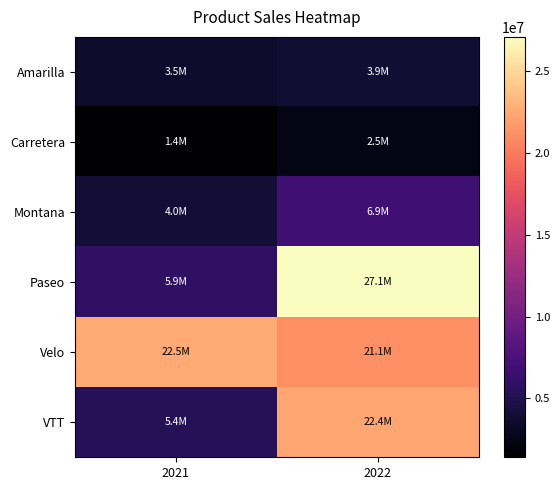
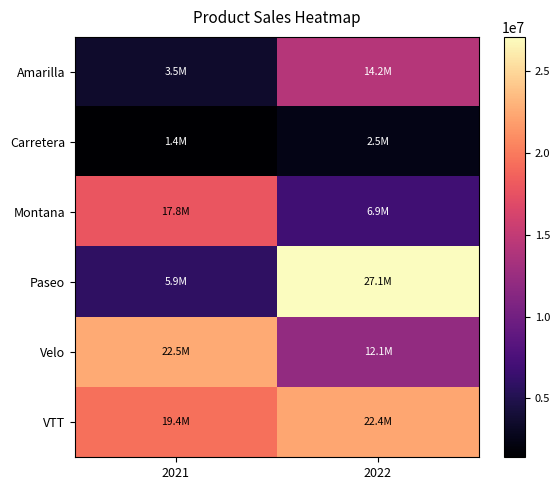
  {
    "Amarilla": {
      "2021": "3.5M",
-     "2022": "3.9M"
+     "2022": "14.2M"
    },
    "Carretera": {
      "2021": "1.4M",
      "2022": "2.5M"
    },
    "Montana": {
-     "2021": "4.0M",
+     "2021": "17.8M",
      "2022": "6.9M"
    },
    "Paseo": {
      "2021": "5.9M",
      "2022": "27.1M"
    },
    "Velo": {
      "2021": "22.5M",
-     "2022": "21.1M"
+     "2022": "12.1M"
    },
    "VTT": {
-     "2021": "5.4M",
+     "2021": "19.4M",
      "2022": "22.4M"
    }
  }
